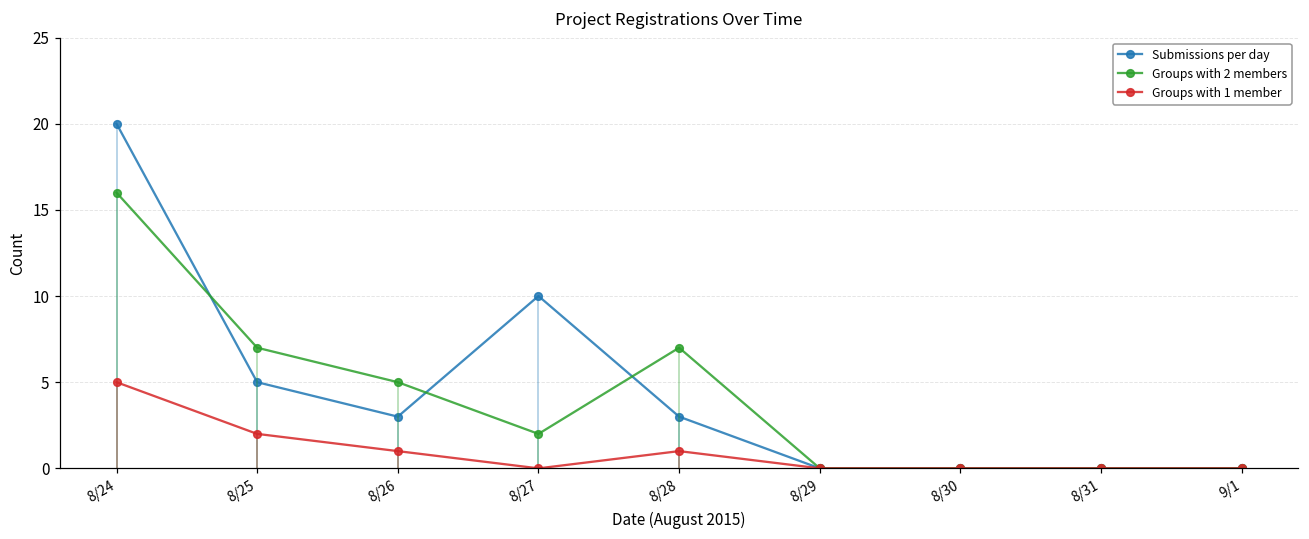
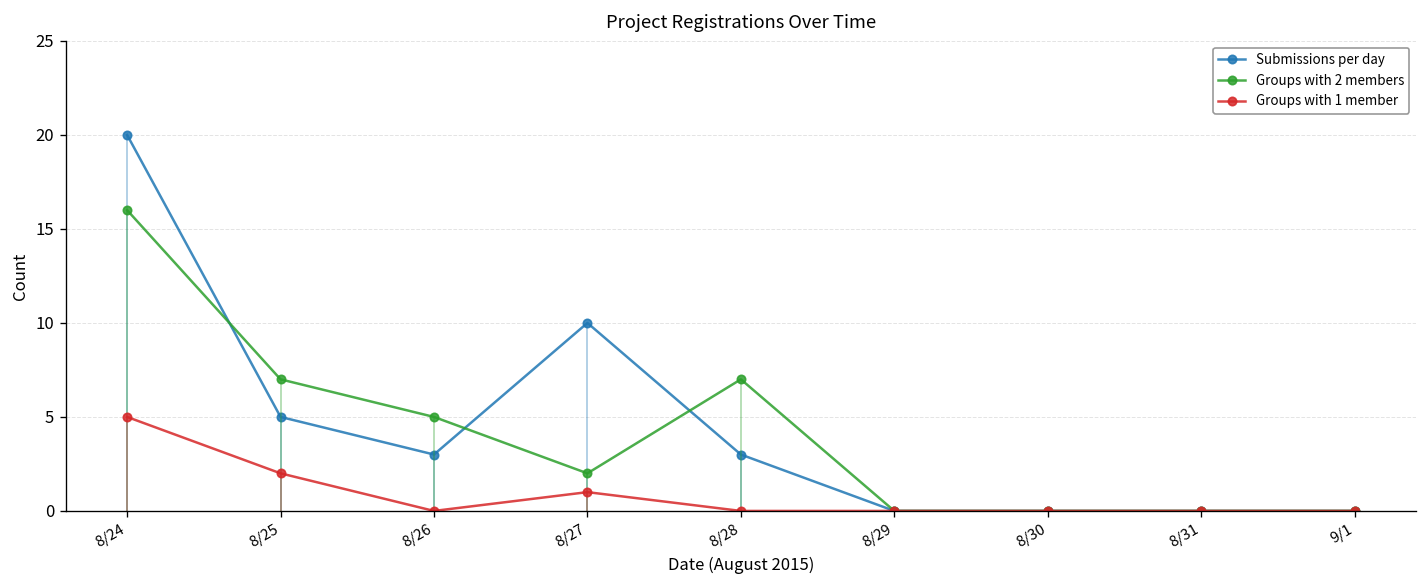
  {
    "Submissions per day": {
      "8/24": 20,
      "8/25": 5,
      "8/26": 3,
      "8/27": 10,
      "8/28": 3
    },
    "Groups with 2 members": {
      "8/24": 16,
      "8/25": 7,
      "8/26": 5,
      "8/27": 2,
      "8/28": 7
    },
    "Groups with 1 member": {
      "8/24": 5,
      "8/25": 2,
-     "8/26": 1,
-     "8/27": 0,
-     "8/28": 1
+     "8/26": 0,
+     "8/27": 1,
+     "8/28": 0
    }
  }
